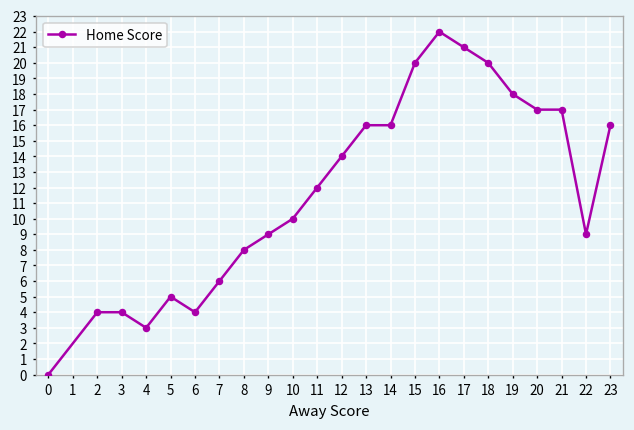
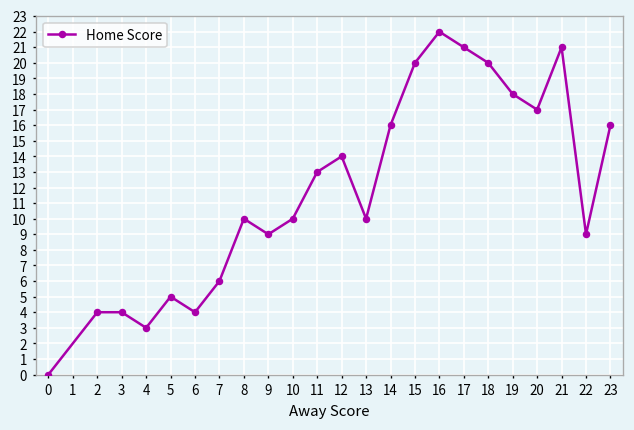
  {
    "0": 0,
    "2": 4,
    "3": 4,
    "4": 3,
    "5": 5,
    "6": 4,
    "7": 6,
-   "8": 8,
+   "8": 10,
    "9": 9,
    "10": 10,
-   "11": 12,
+   "11": 13,
    "12": 14,
-   "13": 16,
+   "13": 10,
    "14": 16,
    "15": 20,
    "16": 22,
    "17": 21,
    "18": 20,
    "19": 18,
    "20": 17,
-   "21": 17,
+   "21": 21,
    "22": 9,
    "23": 16
  }
